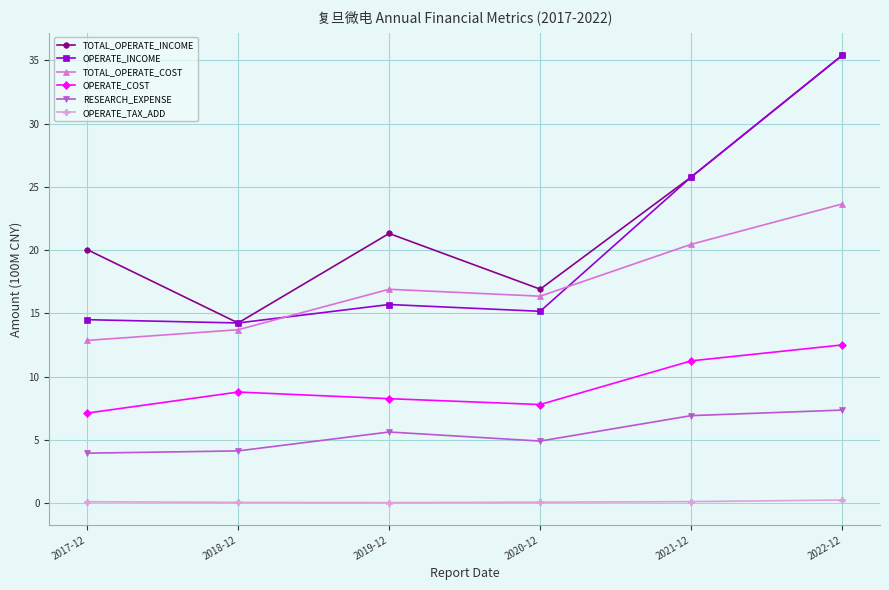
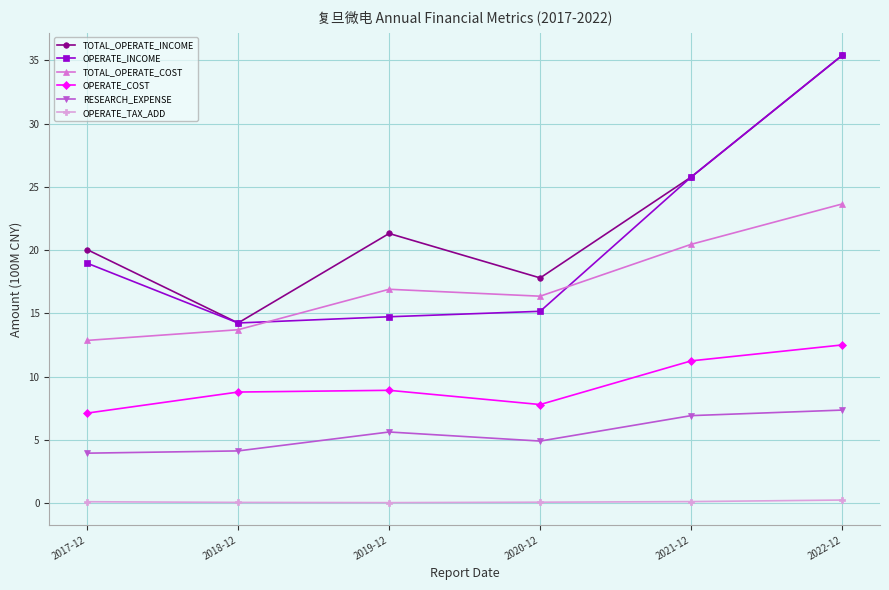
  {
    "TOTAL_OPERATE_INCOME": {
      "2017-12": 20.0,
      "2019-12": 21.3,
-     "2020-12": 16.9
+     "2020-12": 17.8
    },
    "OPERATE_INCOME": {
-     "2017-12": 14.5,
-     "2019-12": 15.7,
+     "2017-12": 19.0,
+     "2019-12": 14.7,
      "2020-12": 15.2
    },
    "OPERATE_COST": {
      "2017-12": 7.1,
      "2018-12": 8.8,
-     "2019-12": 8.3,
+     "2019-12": 8.9,
      "2020-12": 7.8,
      "2021-12": 11.2,
      "2022-12": 12.5
    }
  }
